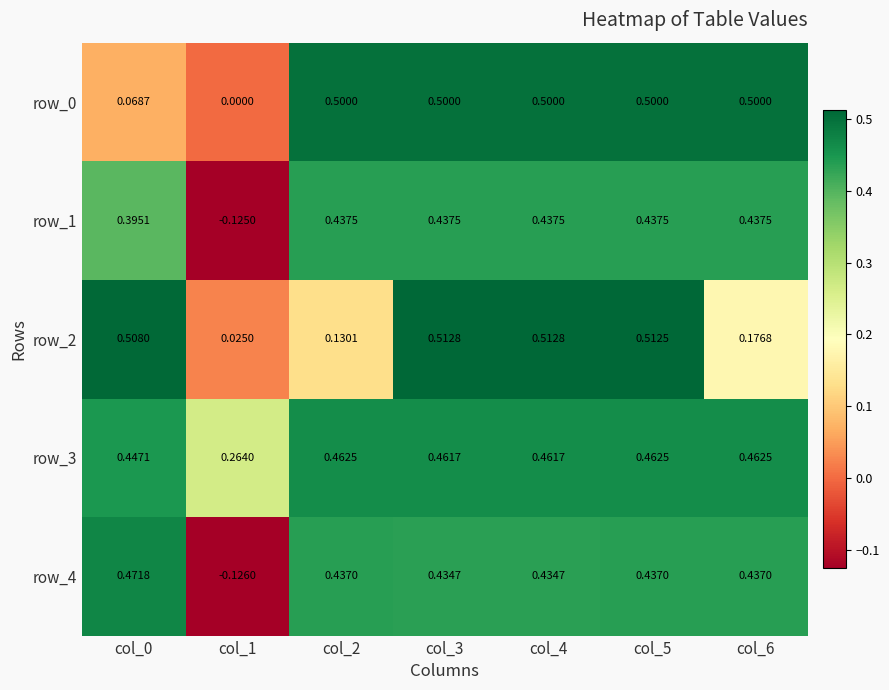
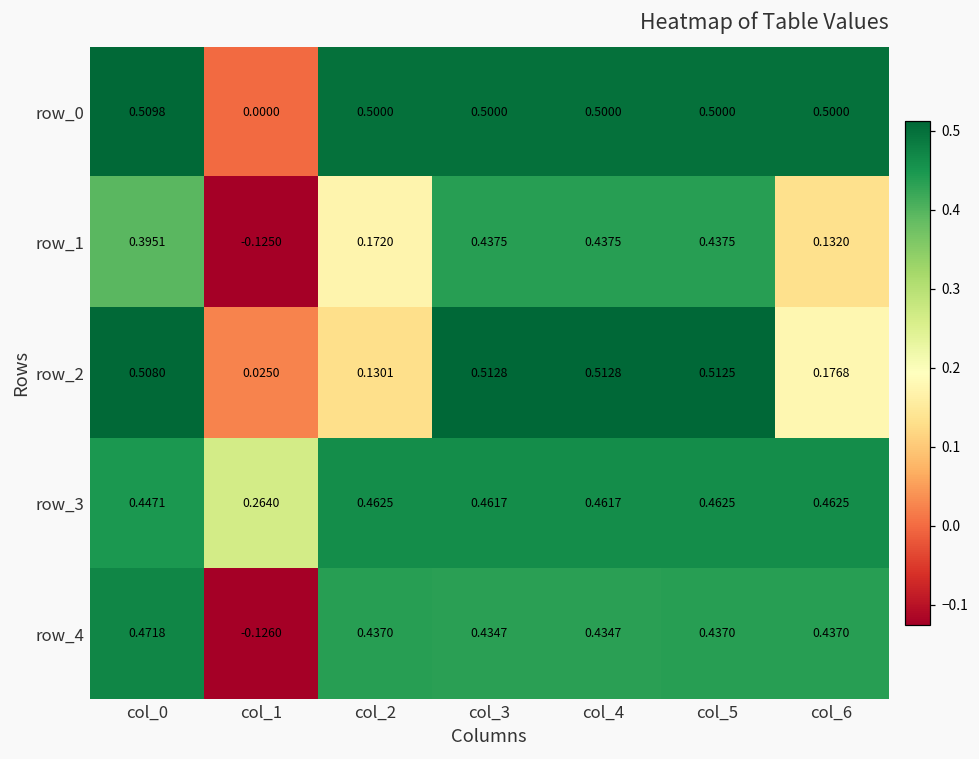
  {
    "row_0": {
-     "col_0": 0.0687,
+     "col_0": 0.5098,
      "col_1": 0.0000,
      "col_2": 0.5000,
      "col_3": 0.5000,
      "col_4": 0.5000,
      "col_5": 0.5000,
      "col_6": 0.5000
    },
    "row_1": {
      "col_0": 0.3951,
      "col_1": -0.1250,
-     "col_2": 0.4375,
+     "col_2": 0.1720,
      "col_3": 0.4375,
      "col_4": 0.4375,
      "col_5": 0.4375,
-     "col_6": 0.4375
+     "col_6": 0.1320
    },
    "row_2": {
      "col_0": 0.5080,
      "col_1": 0.0250,
      "col_2": 0.1301,
      "col_3": 0.5128,
      "col_4": 0.5128,
      "col_5": 0.5125,
      "col_6": 0.1768
    },
    "row_3": {
      "col_0": 0.4471,
      "col_1": 0.2640,
      "col_2": 0.4625,
      "col_3": 0.4617,
      "col_4": 0.4617,
      "col_5": 0.4625,
      "col_6": 0.4625
    },
    "row_4": {
      "col_0": 0.4718,
      "col_1": -0.1260,
      "col_2": 0.4370,
      "col_3": 0.4347,
      "col_4": 0.4347,
      "col_5": 0.4370,
      "col_6": 0.4370
    }
  }
